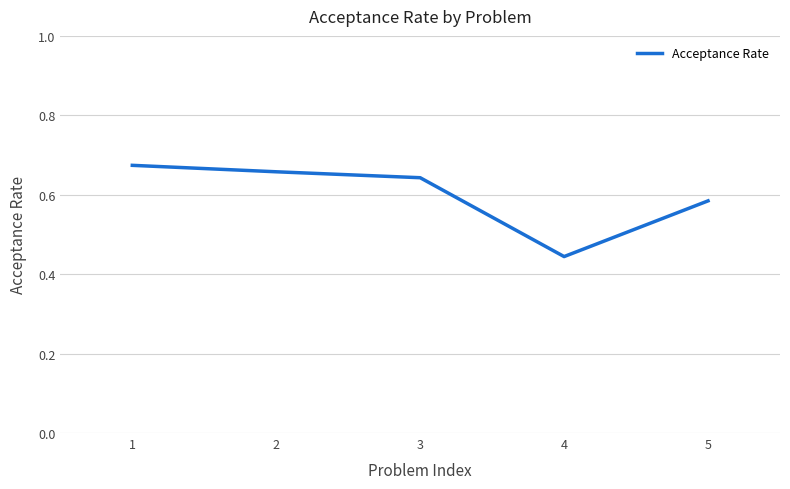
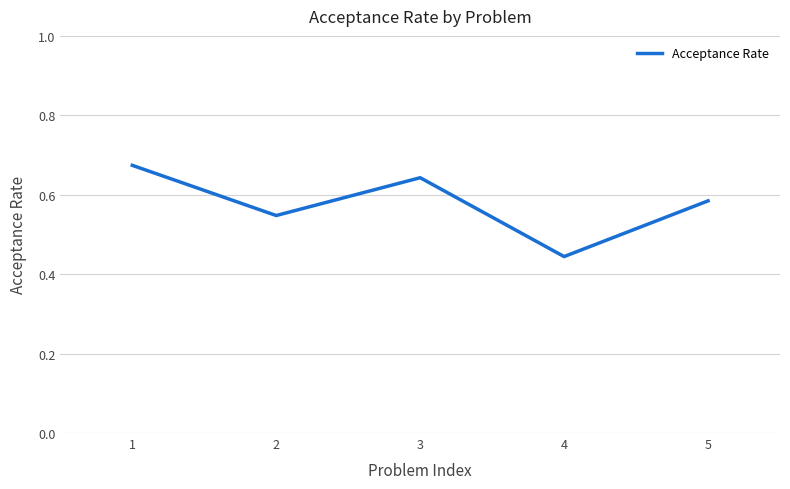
  {
    "1": 0.67,
-   "2": 0.66,
+   "2": 0.55,
    "3": 0.64,
    "4": 0.44,
    "5": 0.58
  }
